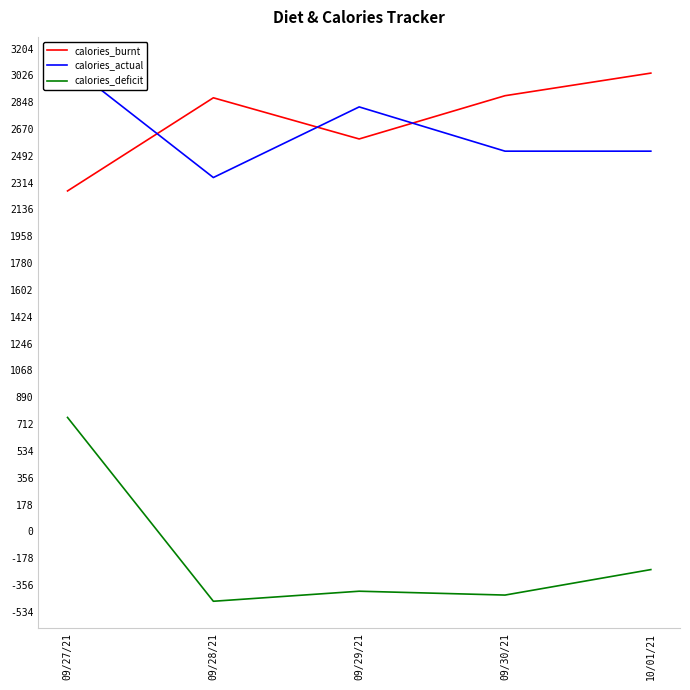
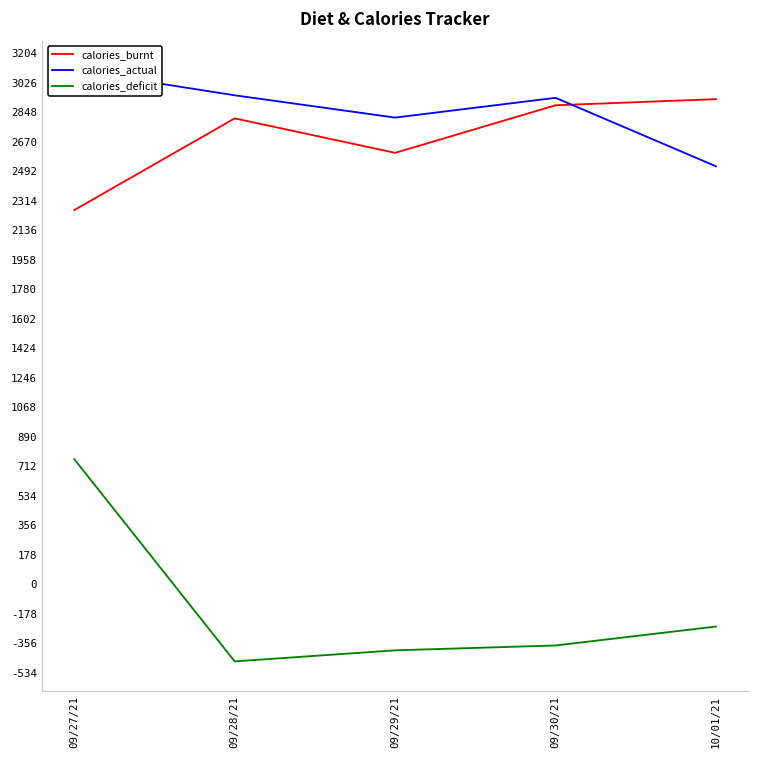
  {
    "calories_burnt": {
      "09/27/21": 2260,
-     "09/28/21": 2880,
+     "09/28/21": 2810,
      "09/29/21": 2600,
      "09/30/21": 2890,
-     "10/01/21": 3040
+     "10/01/21": 2930
    },
    "calories_actual": {
-     "09/28/21": 2350,
+     "09/28/21": 2950,
      "09/29/21": 2820,
-     "09/30/21": 2520,
+     "09/30/21": 2940,
      "10/01/21": 2520
    },
    "calories_deficit": {
      "09/27/21": 760,
      "09/28/21": -460,
      "09/29/21": -400,
-     "09/30/21": -420,
+     "09/30/21": -370,
      "10/01/21": -250
    }
  }
